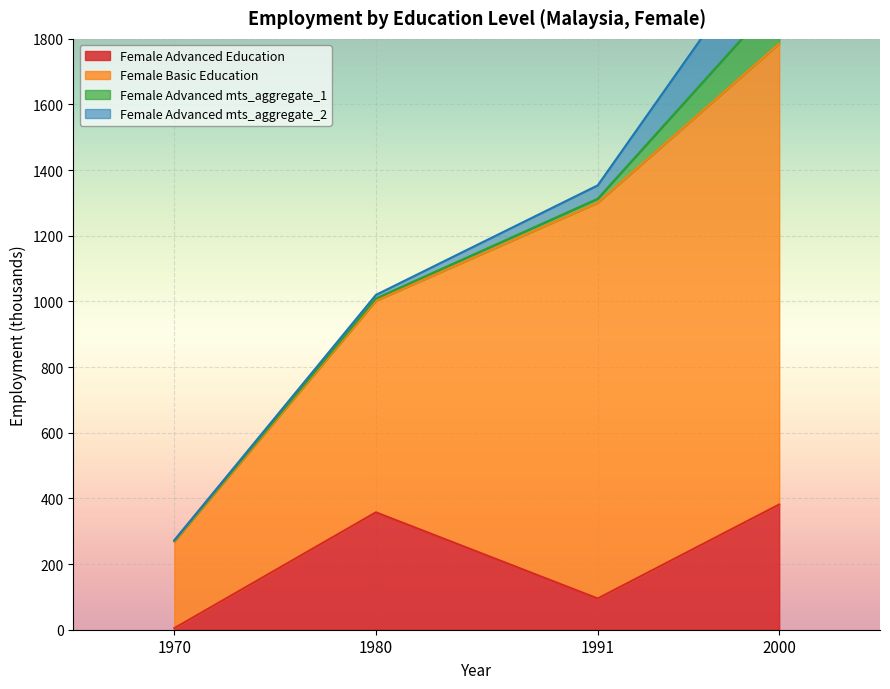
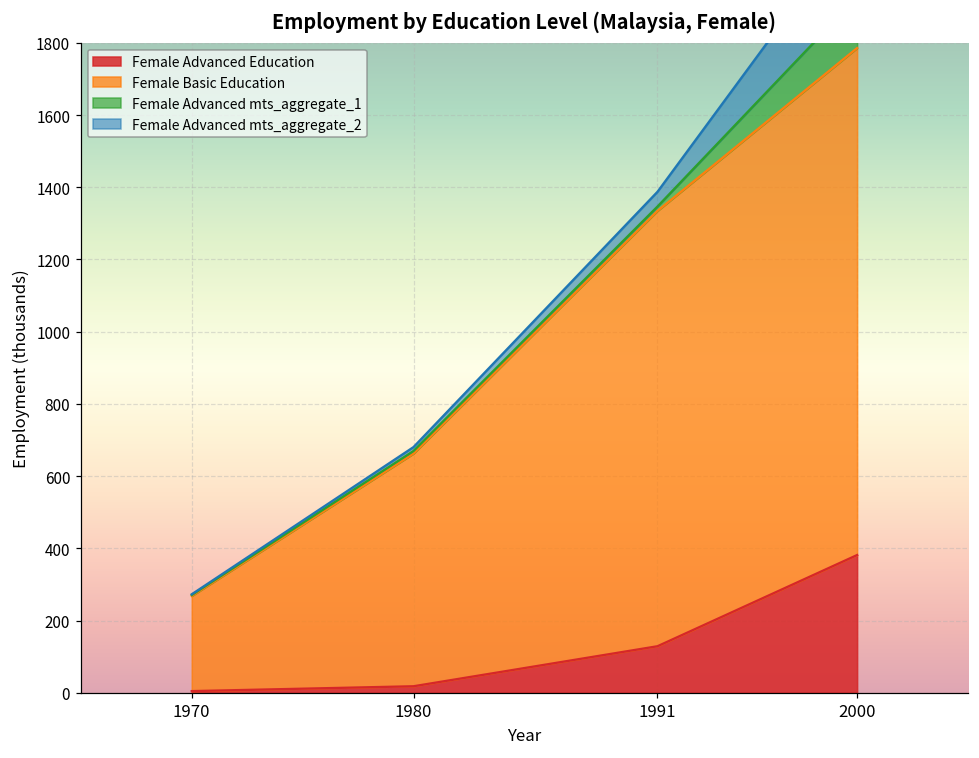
  {
    "Female Advanced Education": {
      "1970": 0,
-     "1980": 360,
-     "1991": 100,
+     "1980": 20,
+     "1991": 130,
      "2000": 380
    },
    "Female Basic Education": {
      "1991": 1210,
      "2000": 1400
    },
    "Female Advanced mts_aggregate_1": {
      "1991": 10
    },
    "Female Advanced mts_aggregate_2": {
      "1980": 10,
      "1991": 40
    }
  }
